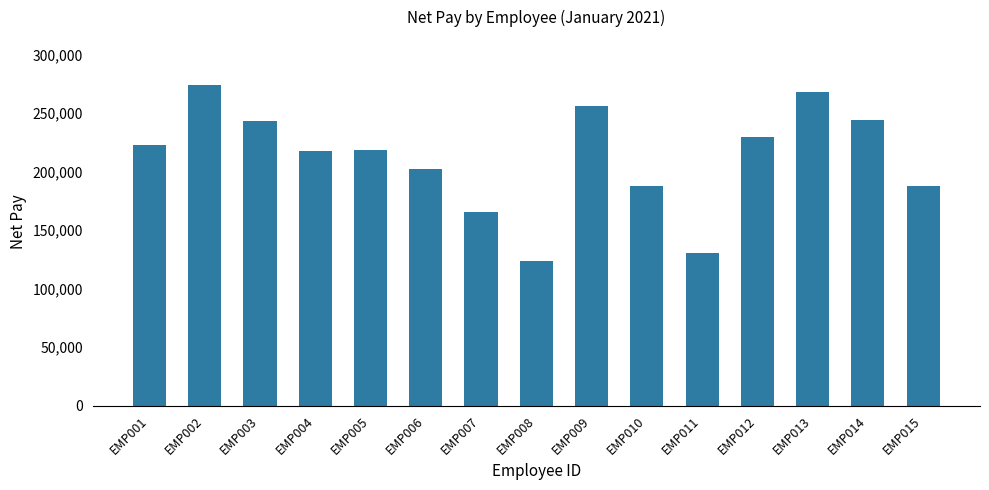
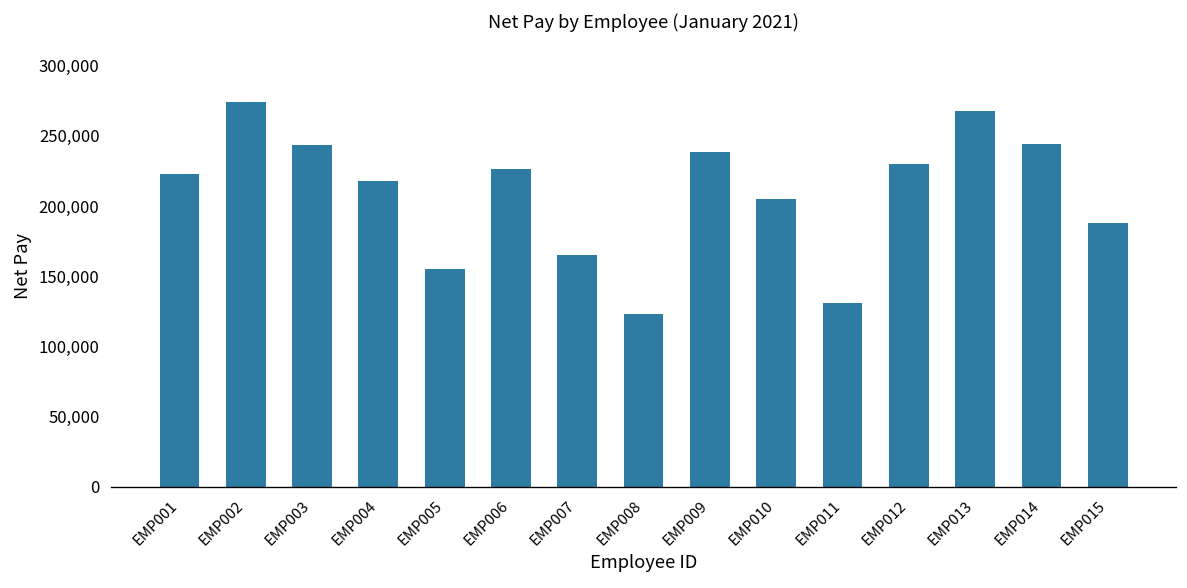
  {
    "EMP001": "223,000",
    "EMP002": "274,000",
    "EMP003": "244,000",
    "EMP004": "218,000",
-   "EMP005": "219,000",
-   "EMP006": "202,000",
+   "EMP005": "155,000",
+   "EMP006": "227,000",
    "EMP007": "165,000",
    "EMP008": "123,000",
-   "EMP009": "256,000",
-   "EMP010": "188,000",
+   "EMP009": "238,000",
+   "EMP010": "205,000",
    "EMP011": "131,000",
    "EMP012": "230,000",
    "EMP013": "268,000",
    "EMP014": "244,000",
    "EMP015": "188,000"
  }
